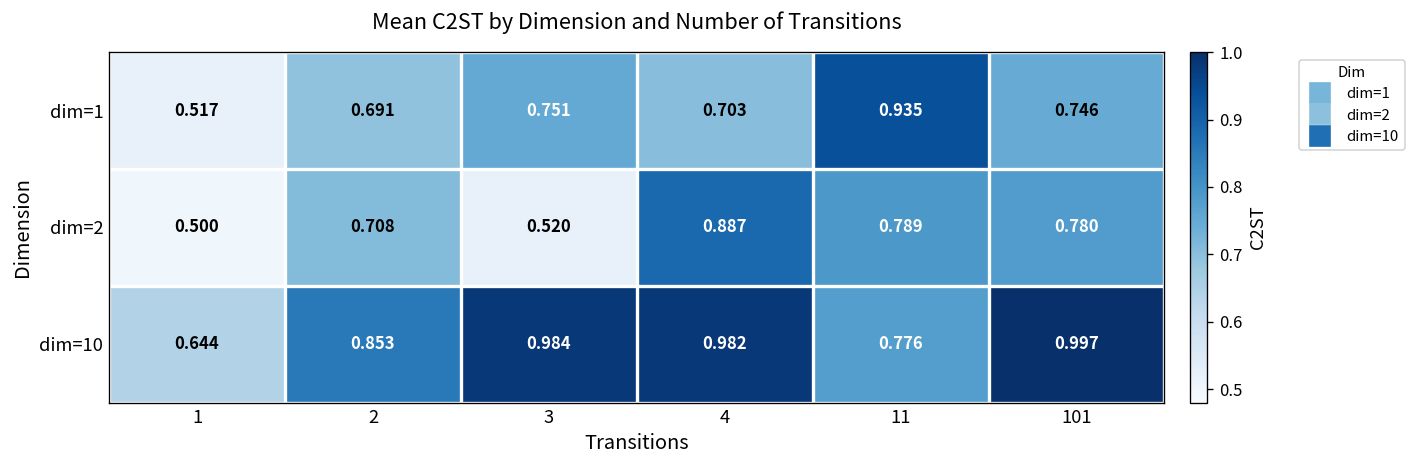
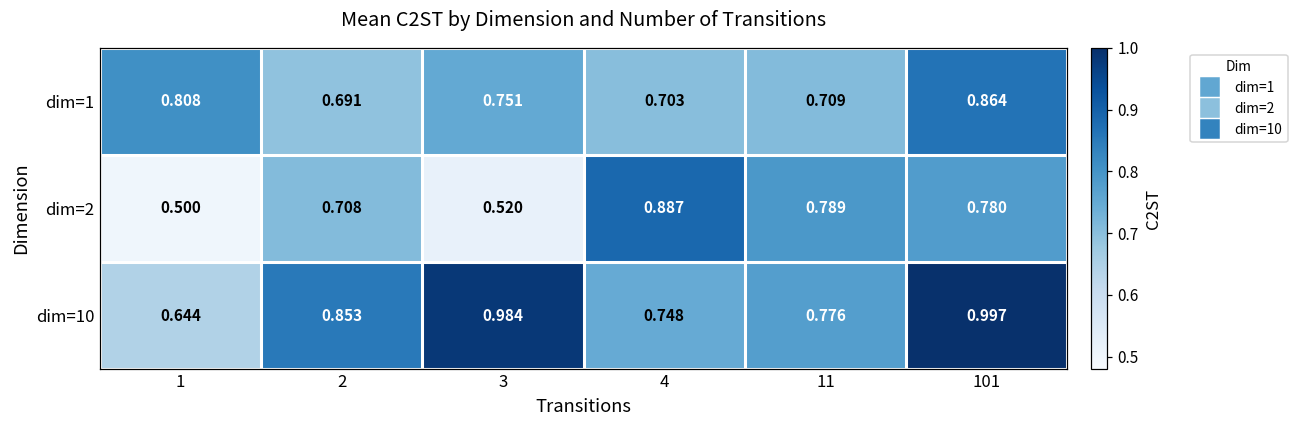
  {
    "dim=1": {
-     "1": 0.517,
+     "1": 0.808,
      "2": 0.691,
      "3": 0.751,
      "4": 0.703,
-     "11": 0.935,
-     "101": 0.746
+     "11": 0.709,
+     "101": 0.864
    },
    "dim=2": {
      "1": 0.500,
      "2": 0.708,
      "3": 0.520,
      "4": 0.887,
      "11": 0.789,
      "101": 0.780
    },
    "dim=10": {
      "1": 0.644,
      "2": 0.853,
      "3": 0.984,
-     "4": 0.982,
+     "4": 0.748,
      "11": 0.776,
      "101": 0.997
    }
  }
